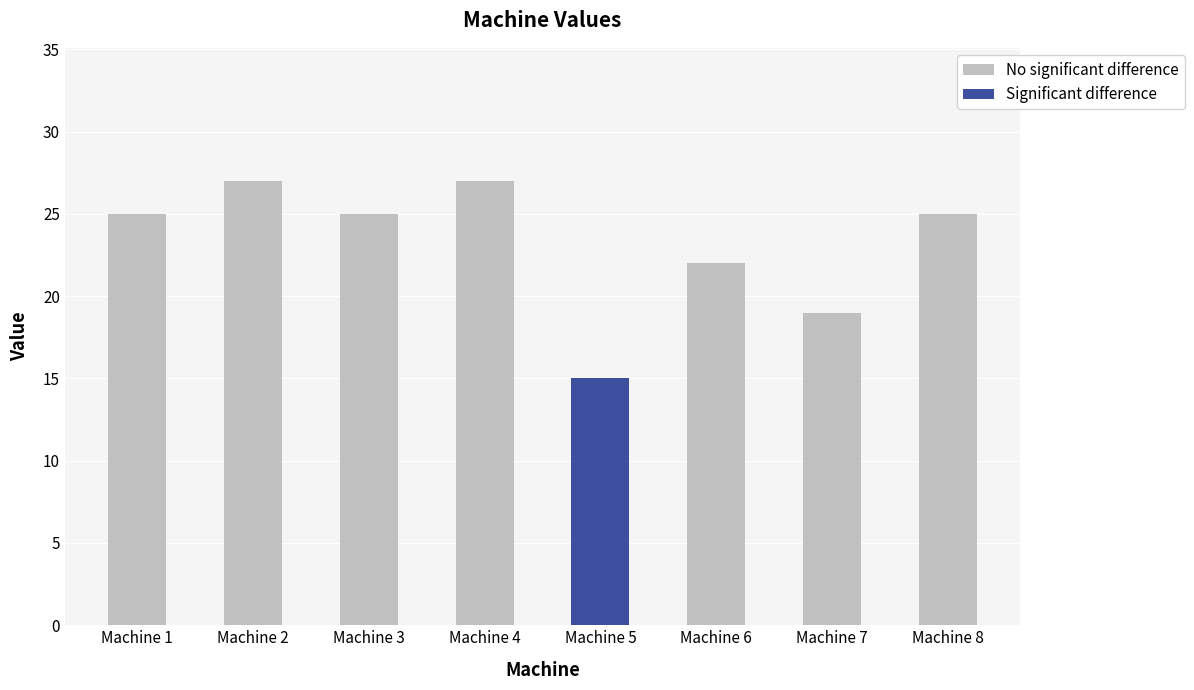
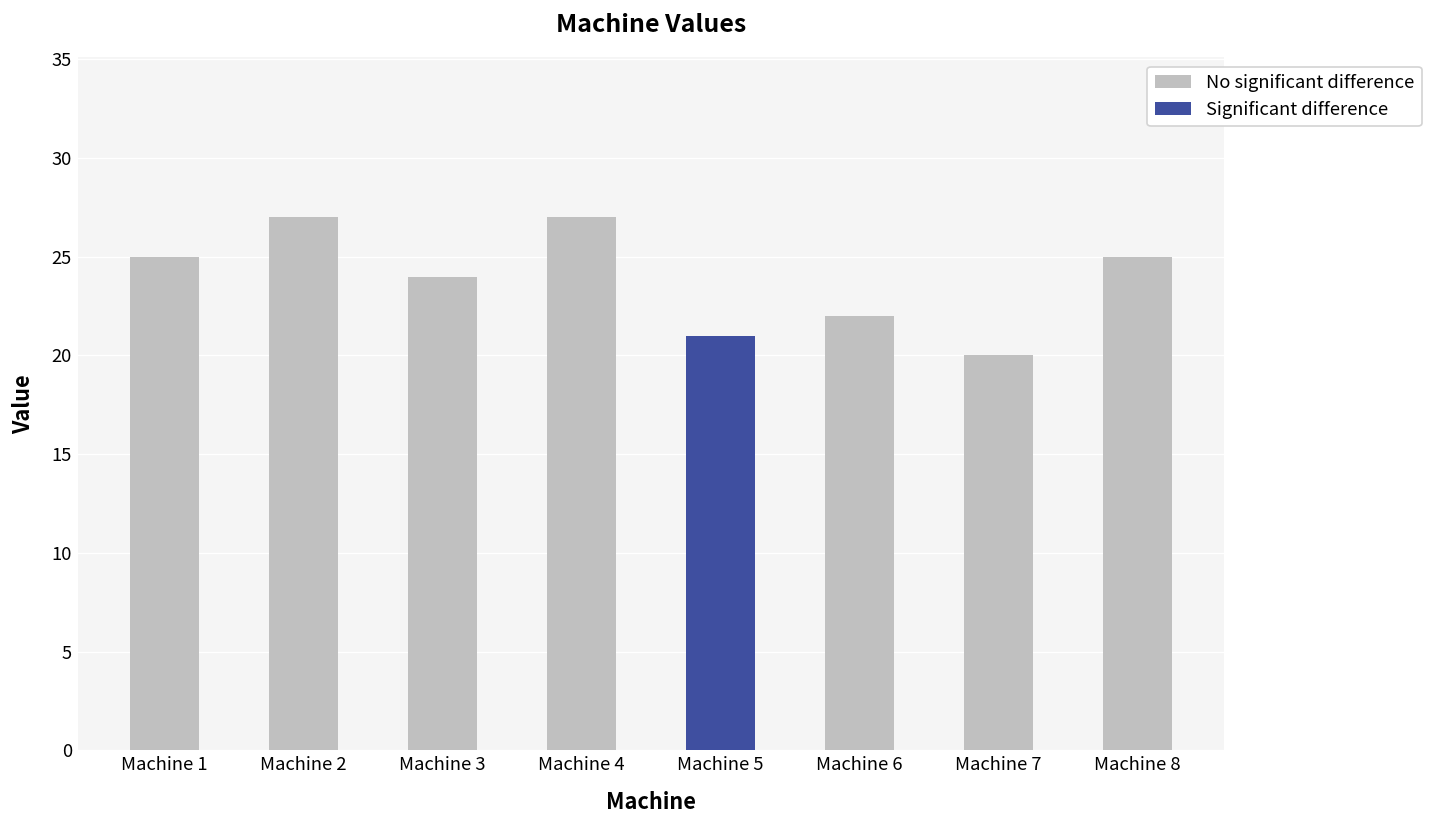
  {
    "No significant difference": {
      "Machine 1": 25,
      "Machine 2": 27,
-     "Machine 3": 25,
+     "Machine 3": 24,
      "Machine 4": 27,
      "Machine 6": 22,
-     "Machine 7": 19,
+     "Machine 7": 20,
      "Machine 8": 25
    },
    "Significant difference": {
-     "Machine 5": 15
+     "Machine 5": 21
    }
  }
